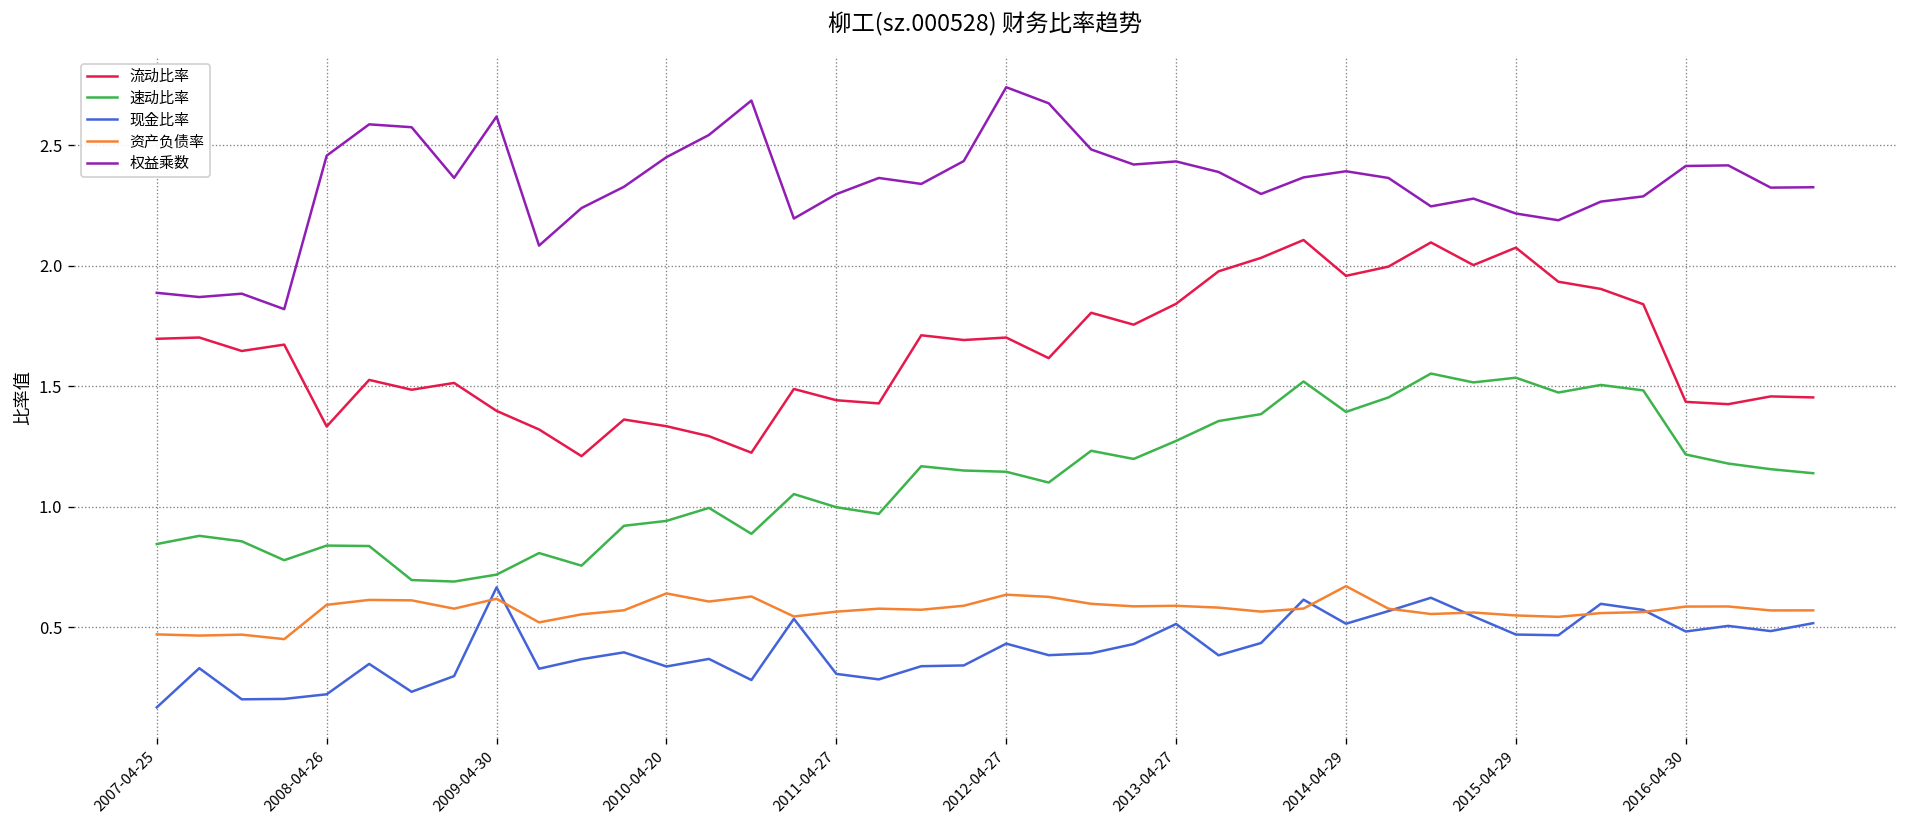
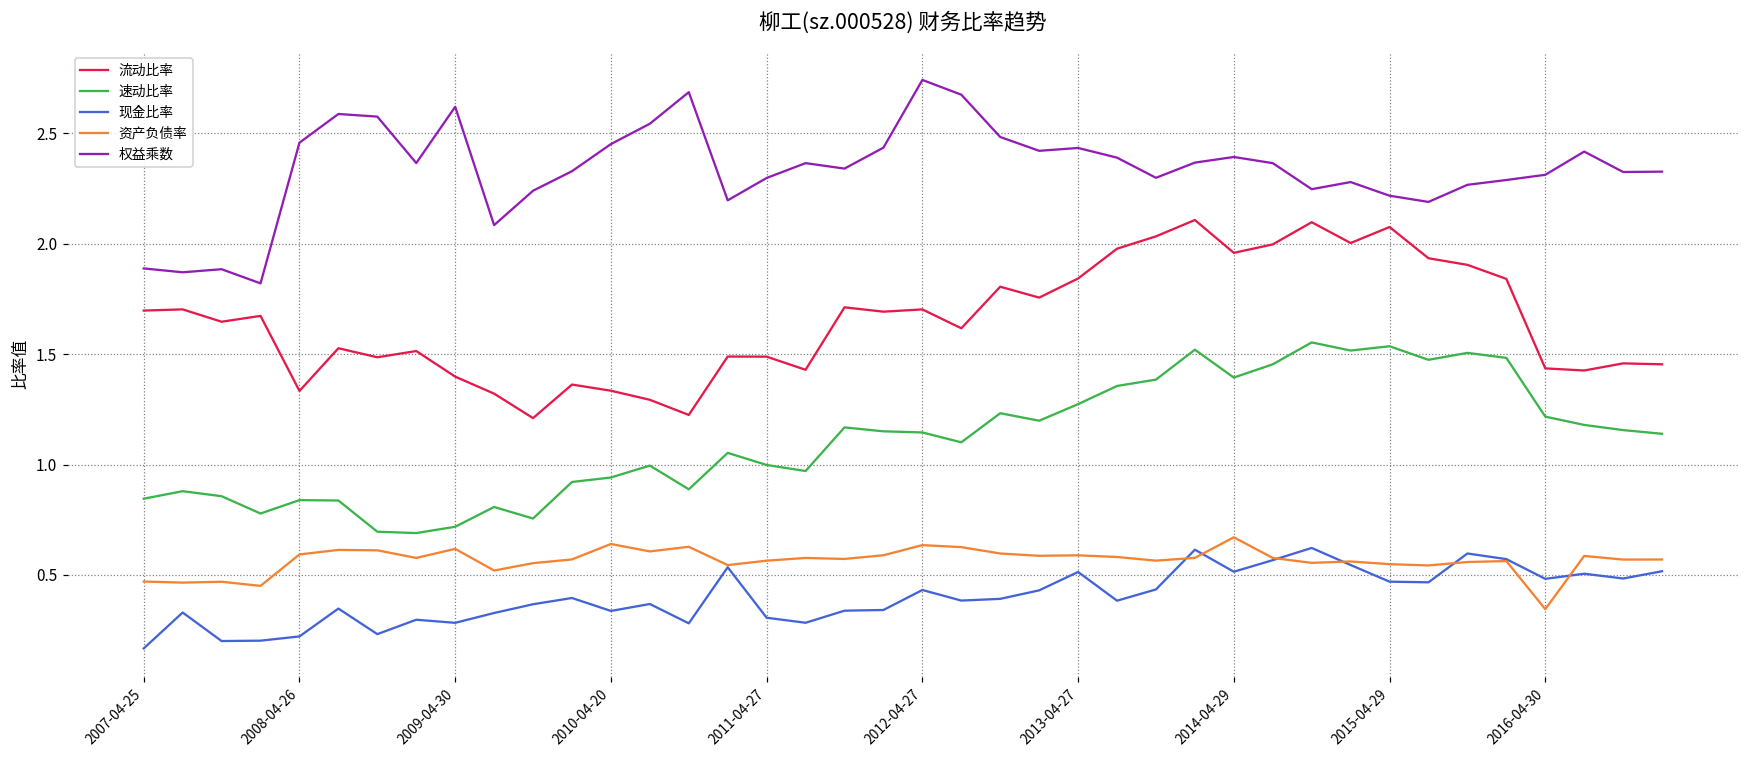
  {
    "流动比率": {
      "2007-04-25": 1.70,
      "2008-04-26": 1.33,
      "2009-04-30": 1.40,
      "2010-04-20": 1.33,
-     "2011-04-27": 1.44,
+     "2011-04-27": 1.49,
      "2012-04-27": 1.70,
      "2013-04-27": 1.84,
      "2014-04-29": 1.96,
      "2015-04-29": 2.08,
      "2016-04-30": 1.44
    },
    "速动比率": {
      "2007-04-25": 0.85,
      "2008-04-26": 0.84,
      "2009-04-30": 0.72,
      "2010-04-20": 0.94,
      "2011-04-27": 1.00,
      "2012-04-27": 1.15,
      "2013-04-27": 1.27,
      "2014-04-29": 1.39,
      "2015-04-29": 1.54,
      "2016-04-30": 1.22
    },
    "现金比率": {
      "2007-04-25": 0.17,
      "2008-04-26": 0.22,
-     "2009-04-30": 0.67,
+     "2009-04-30": 0.28,
      "2010-04-20": 0.34,
      "2011-04-27": 0.31,
      "2012-04-27": 0.43,
      "2013-04-27": 0.51,
      "2014-04-29": 0.51,
      "2015-04-29": 0.47,
      "2016-04-30": 0.48
    },
    "资产负债率": {
      "2007-04-25": 0.47,
      "2008-04-26": 0.59,
      "2009-04-30": 0.62,
      "2010-04-20": 0.64,
      "2011-04-27": 0.56,
      "2012-04-27": 0.64,
      "2013-04-27": 0.59,
      "2014-04-29": 0.67,
      "2015-04-29": 0.55,
-     "2016-04-30": 0.59
+     "2016-04-30": 0.35
    },
    "权益乘数": {
      "2007-04-25": 1.89,
      "2008-04-26": 2.46,
      "2009-04-30": 2.62,
      "2010-04-20": 2.45,
      "2011-04-27": 2.30,
      "2012-04-27": 2.74,
      "2013-04-27": 2.43,
      "2014-04-29": 2.39,
      "2015-04-29": 2.22,
-     "2016-04-30": 2.41
+     "2016-04-30": 2.31
    }
  }
